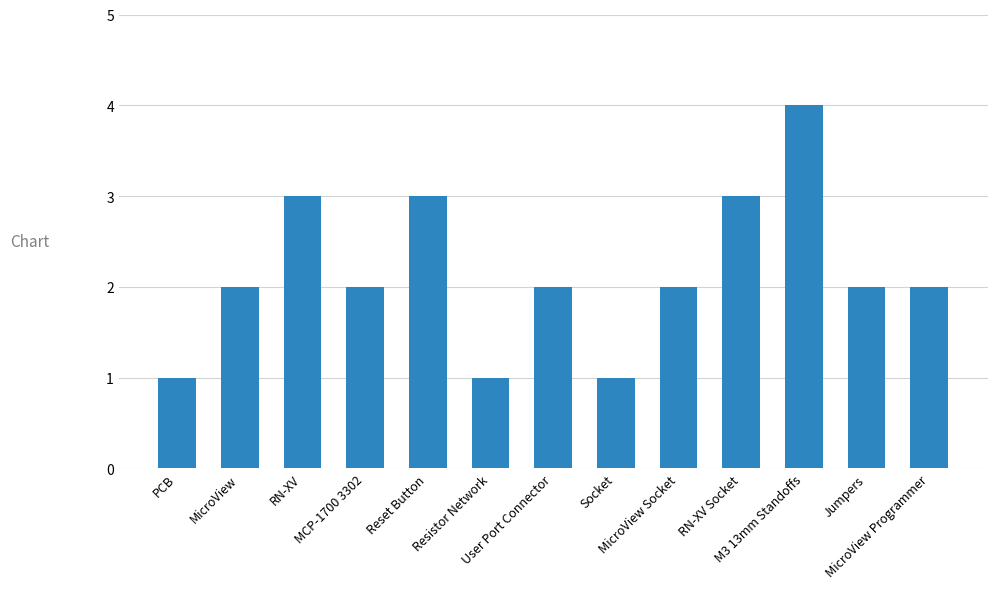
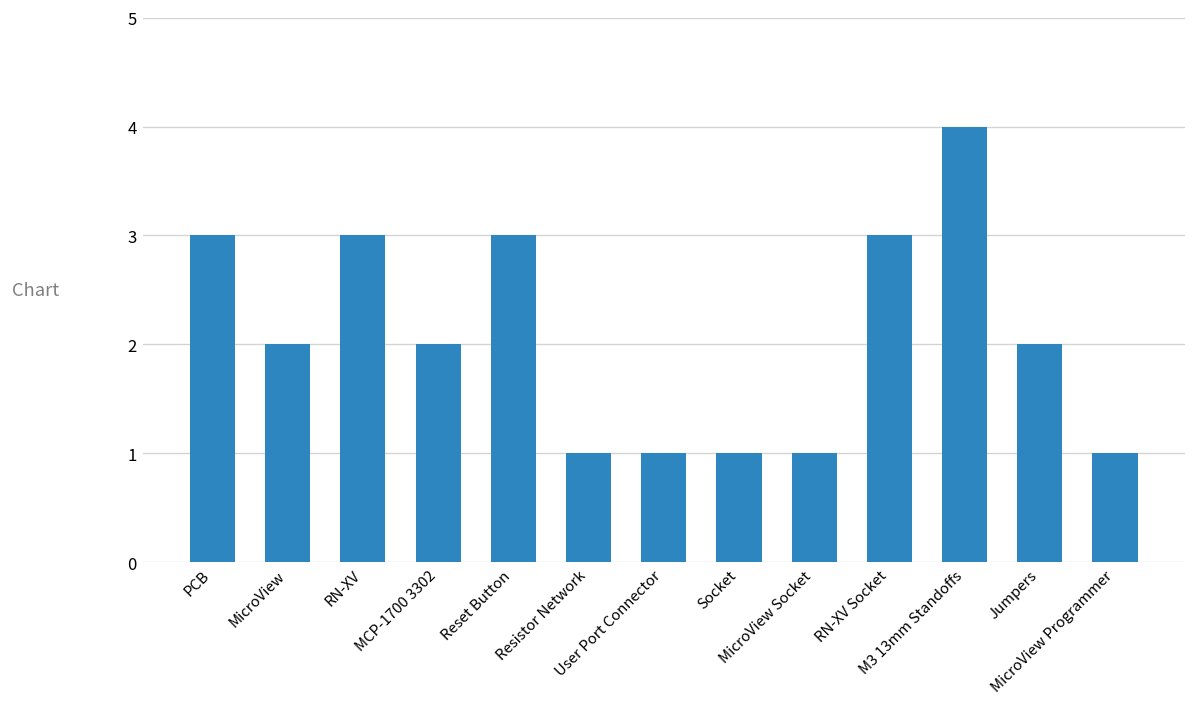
  {
-   "PCB": 1,
+   "PCB": 3,
    "MicroView": 2,
    "RN-XV": 3,
    "MCP-1700 3302": 2,
    "Reset Button": 3,
    "Resistor Network": 1,
-   "User Port Connector": 2,
+   "User Port Connector": 1,
    "Socket": 1,
-   "MicroView Socket": 2,
+   "MicroView Socket": 1,
    "RN-XV Socket": 3,
    "M3 13mm Standoffs": 4,
    "Jumpers": 2,
-   "MicroView Programmer": 2
+   "MicroView Programmer": 1
  }
